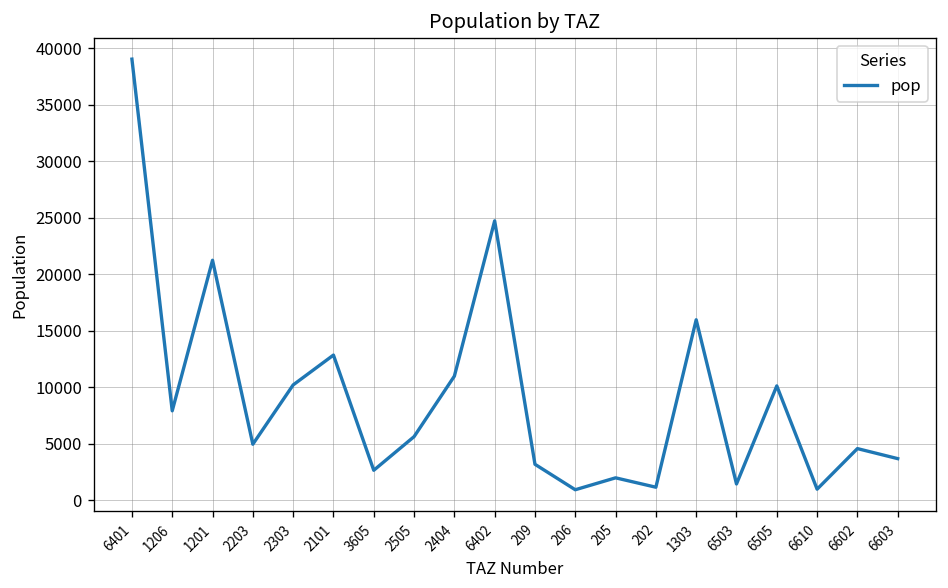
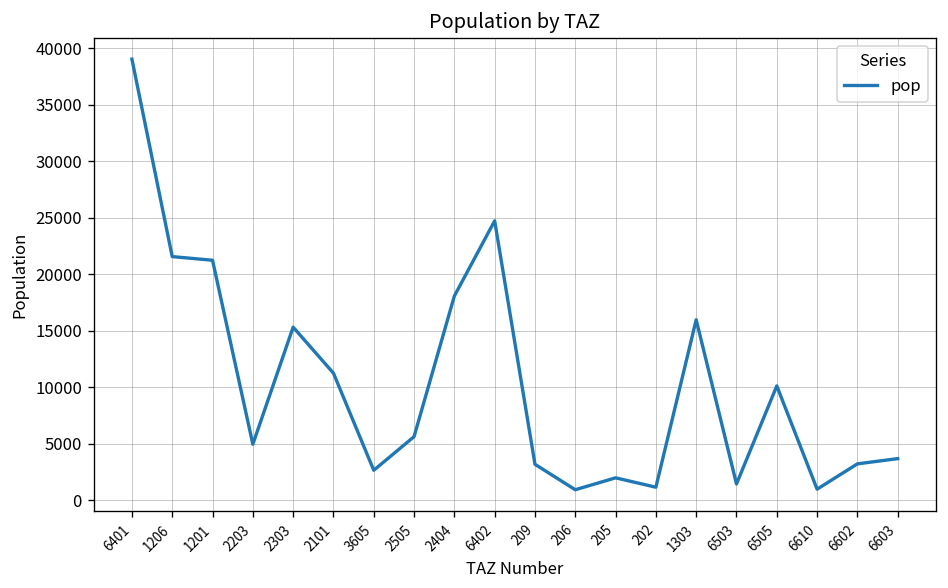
  {
    "6401": 39000,
-   "1206": 8000,
+   "1206": 22000,
    "1201": 21000,
    "2203": 5000,
-   "2303": 10000,
-   "2101": 13000,
+   "2303": 15000,
+   "2101": 11000,
    "3605": 3000,
    "2505": 6000,
-   "2404": 11000,
+   "2404": 18000,
    "6402": 25000,
    "209": 3000,
    "206": 1000,
    "205": 2000,
    "202": 1000,
    "1303": 16000,
    "6503": 1000,
    "6505": 10000,
    "6610": 1000,
-   "6602": 5000,
+   "6602": 3000,
    "6603": 4000
  }
